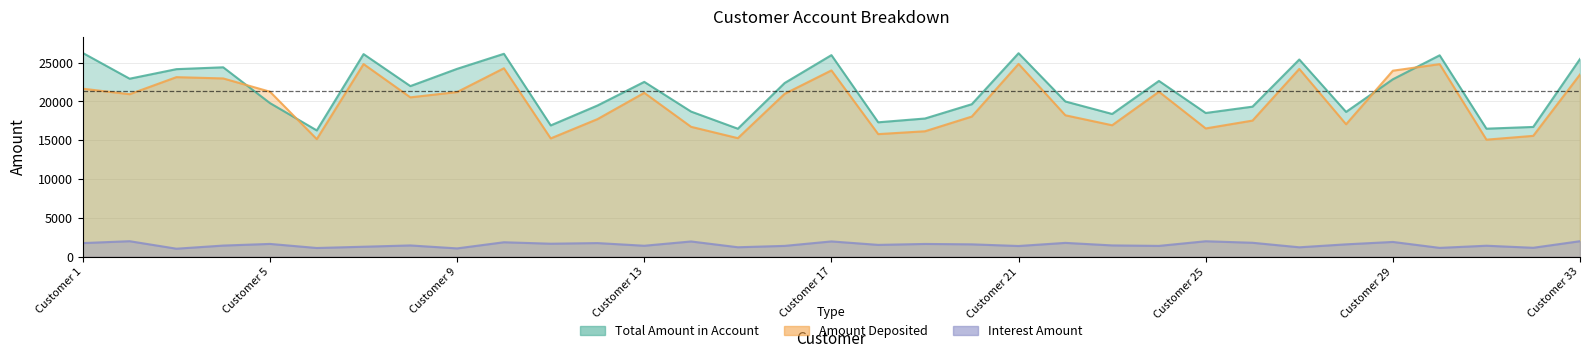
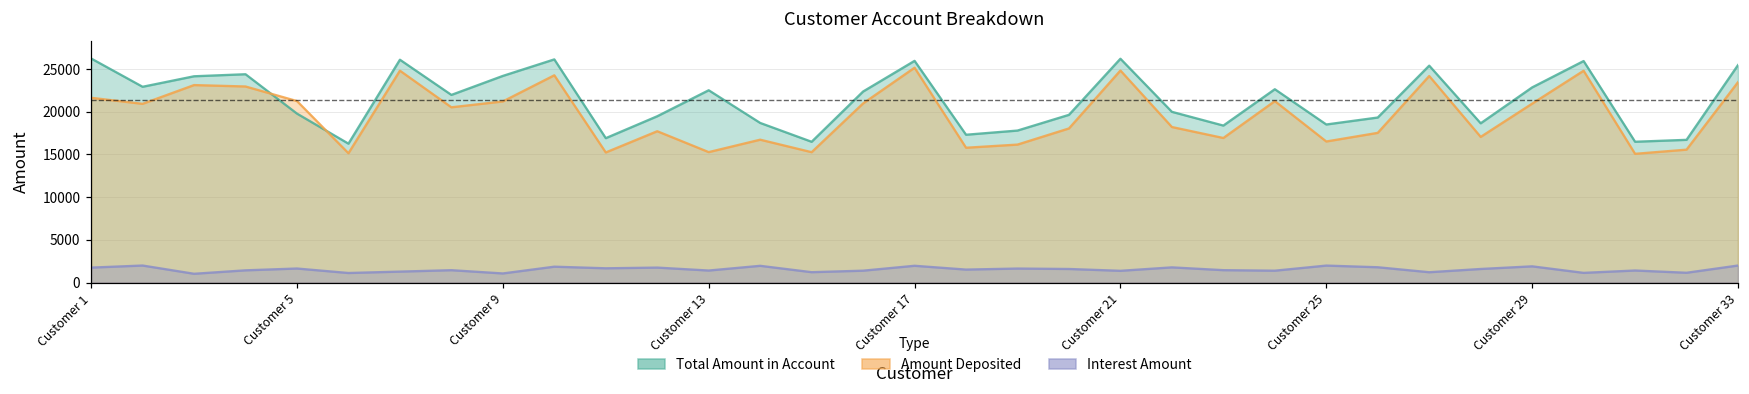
  {
    "Amount Deposited": {
      "Customer 1": 22000,
      "Customer 5": 21000,
      "Customer 9": 21000,
-     "Customer 13": 21000,
-     "Customer 17": 24000,
+     "Customer 13": 15000,
+     "Customer 17": 25000,
      "Customer 21": 25000,
      "Customer 25": 17000,
-     "Customer 29": 24000,
+     "Customer 29": 21000,
      "Customer 33": 23000
    }
  }
